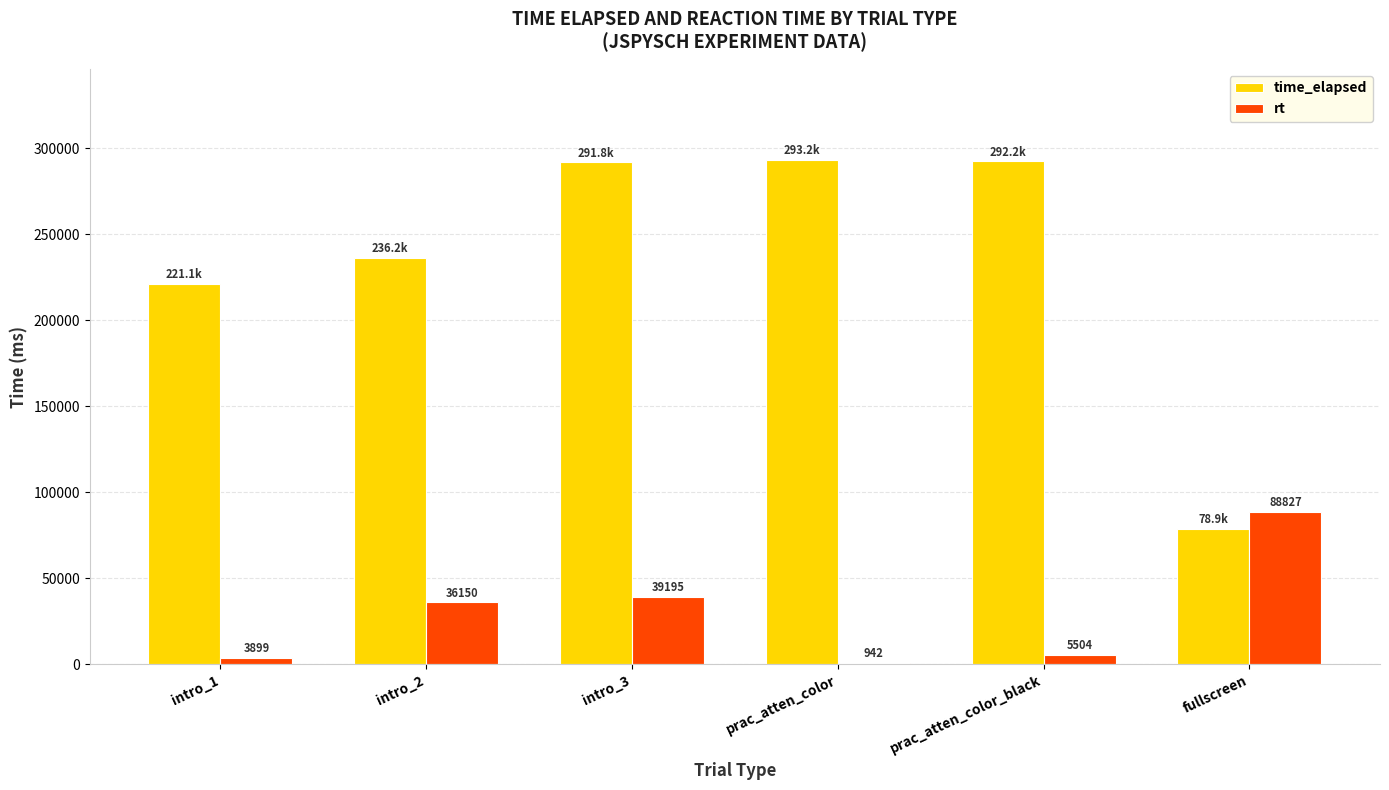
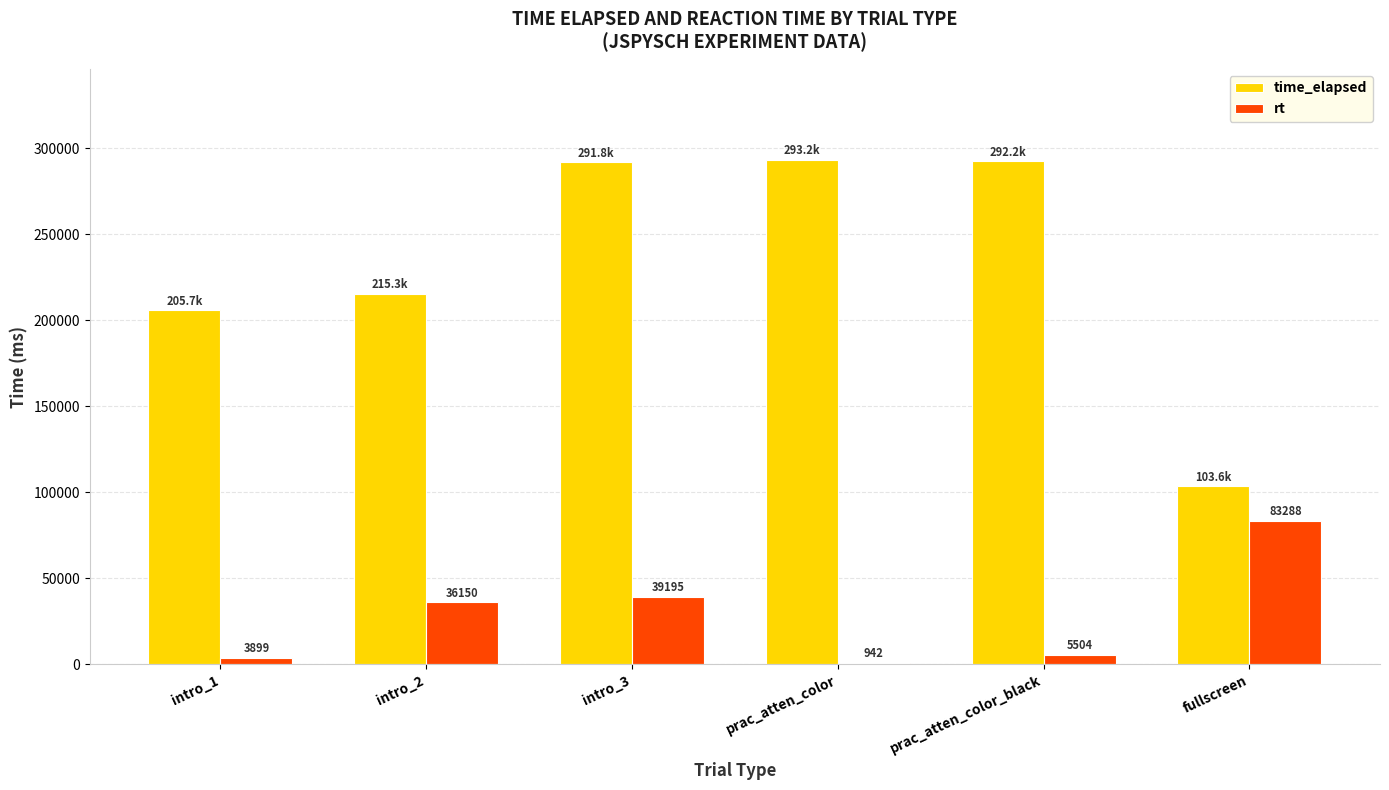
  {
    "time_elapsed": {
-     "intro_1": "221.1k",
-     "intro_2": "236.2k",
+     "intro_1": "205.7k",
+     "intro_2": "215.3k",
      "intro_3": "291.8k",
      "prac_atten_color": "293.2k",
      "prac_atten_color_black": "292.2k",
-     "fullscreen": "78.9k"
+     "fullscreen": "103.6k"
    },
    "rt": {
      "intro_1": "3899",
      "intro_2": "36150",
      "intro_3": "39195",
      "prac_atten_color": "942",
      "prac_atten_color_black": "5504",
-     "fullscreen": "88827"
+     "fullscreen": "83288"
    }
  }
